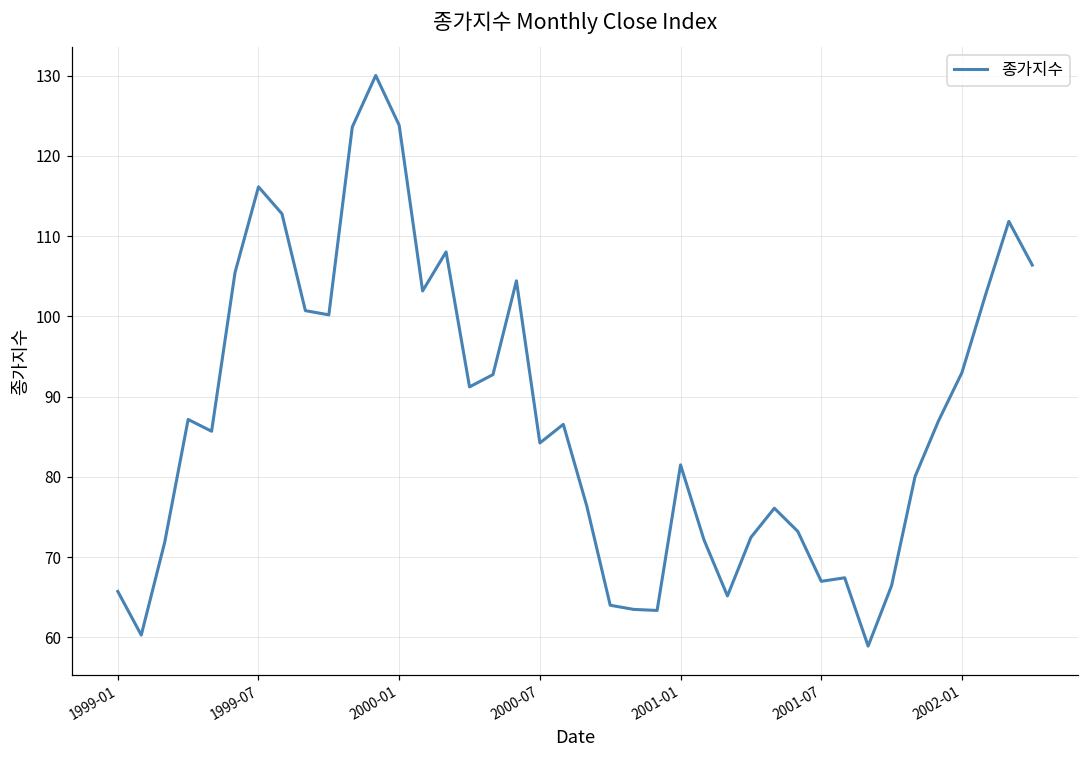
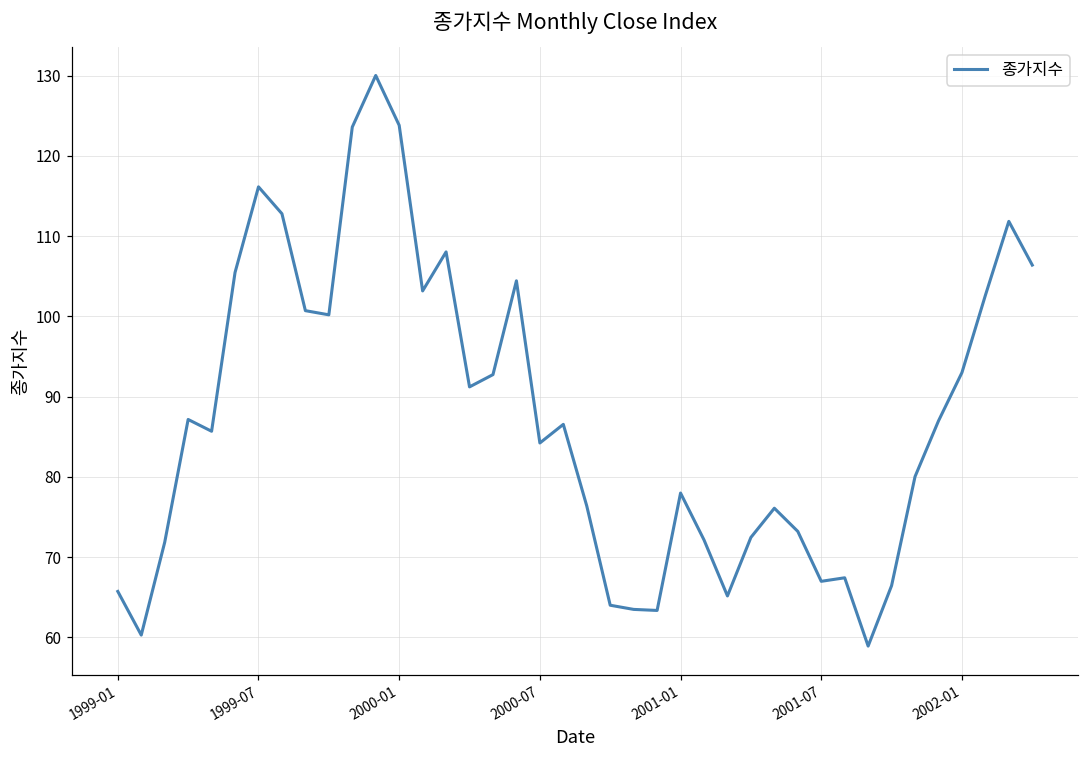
  {
    "1999-01": 66,
    "1999-07": 116,
    "2000-01": 124,
    "2000-07": 84,
-   "2001-01": 81,
+   "2001-01": 78,
    "2001-07": 67,
    "2002-01": 93
  }
